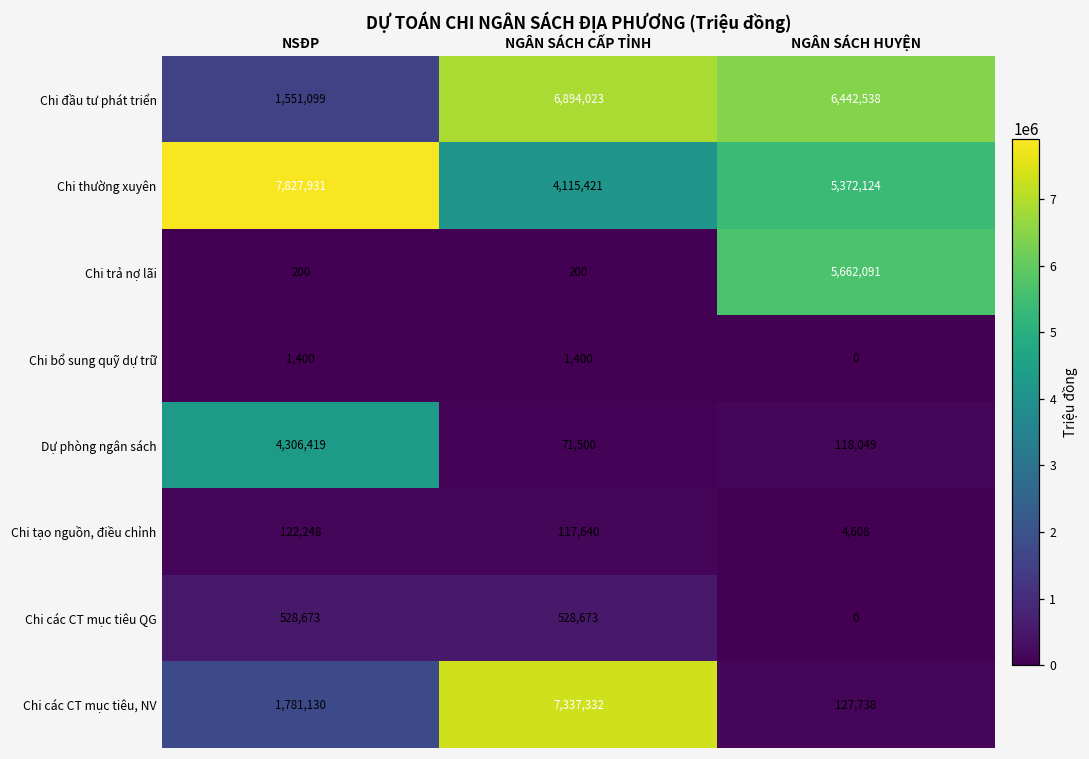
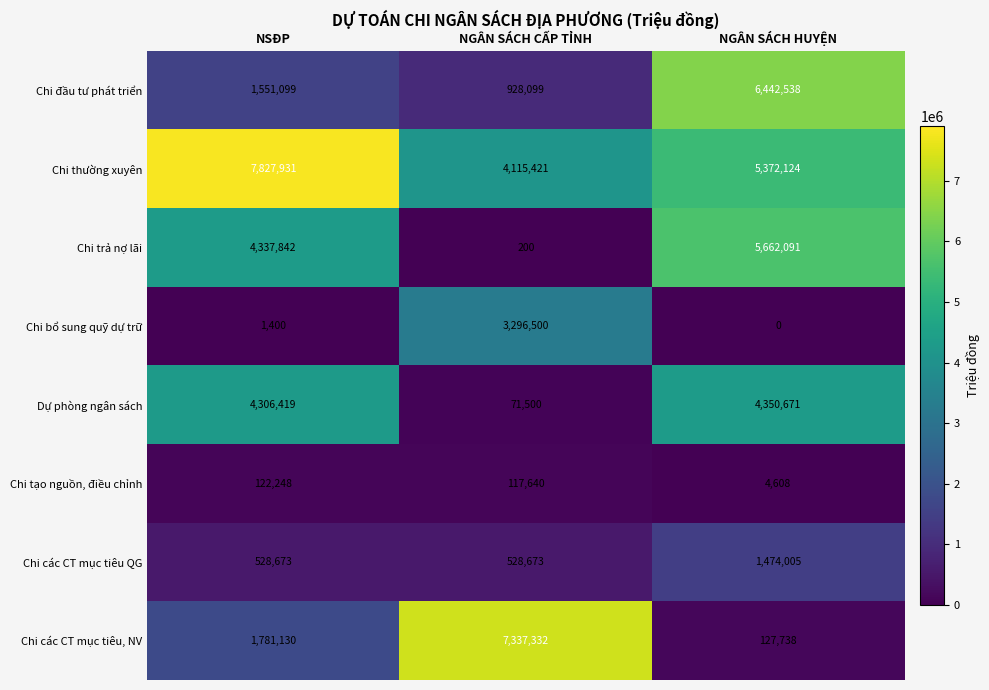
  {
    "Chi đầu tư phát triển": {
      "NSĐP": "1,551,099",
-     "NGÂN SÁCH CẤP TỈNH": "6,894,023",
+     "NGÂN SÁCH CẤP TỈNH": "928,099",
      "NGÂN SÁCH HUYỆN": "6,442,538"
    },
    "Chi thường xuyên": {
      "NSĐP": "7,827,931",
      "NGÂN SÁCH CẤP TỈNH": "4,115,421",
      "NGÂN SÁCH HUYỆN": "5,372,124"
    },
    "Chi trả nợ lãi": {
-     "NSĐP": "200",
+     "NSĐP": "4,337,842",
      "NGÂN SÁCH CẤP TỈNH": "200",
      "NGÂN SÁCH HUYỆN": "5,662,091"
    },
    "Chi bổ sung quỹ dự trữ": {
      "NSĐP": "1,400",
-     "NGÂN SÁCH CẤP TỈNH": "1,400",
+     "NGÂN SÁCH CẤP TỈNH": "3,296,500",
      "NGÂN SÁCH HUYỆN": "0"
    },
    "Dự phòng ngân sách": {
      "NSĐP": "4,306,419",
      "NGÂN SÁCH CẤP TỈNH": "71,500",
-     "NGÂN SÁCH HUYỆN": "118,049"
+     "NGÂN SÁCH HUYỆN": "4,350,671"
    },
    "Chi tạo nguồn, điều chỉnh": {
      "NSĐP": "122,248",
      "NGÂN SÁCH CẤP TỈNH": "117,640",
      "NGÂN SÁCH HUYỆN": "4,608"
    },
    "Chi các CT mục tiêu QG": {
      "NSĐP": "528,673",
      "NGÂN SÁCH CẤP TỈNH": "528,673",
-     "NGÂN SÁCH HUYỆN": "0"
+     "NGÂN SÁCH HUYỆN": "1,474,005"
    },
    "Chi các CT mục tiêu, NV": {
      "NSĐP": "1,781,130",
      "NGÂN SÁCH CẤP TỈNH": "7,337,332",
      "NGÂN SÁCH HUYỆN": "127,738"
    }
  }
